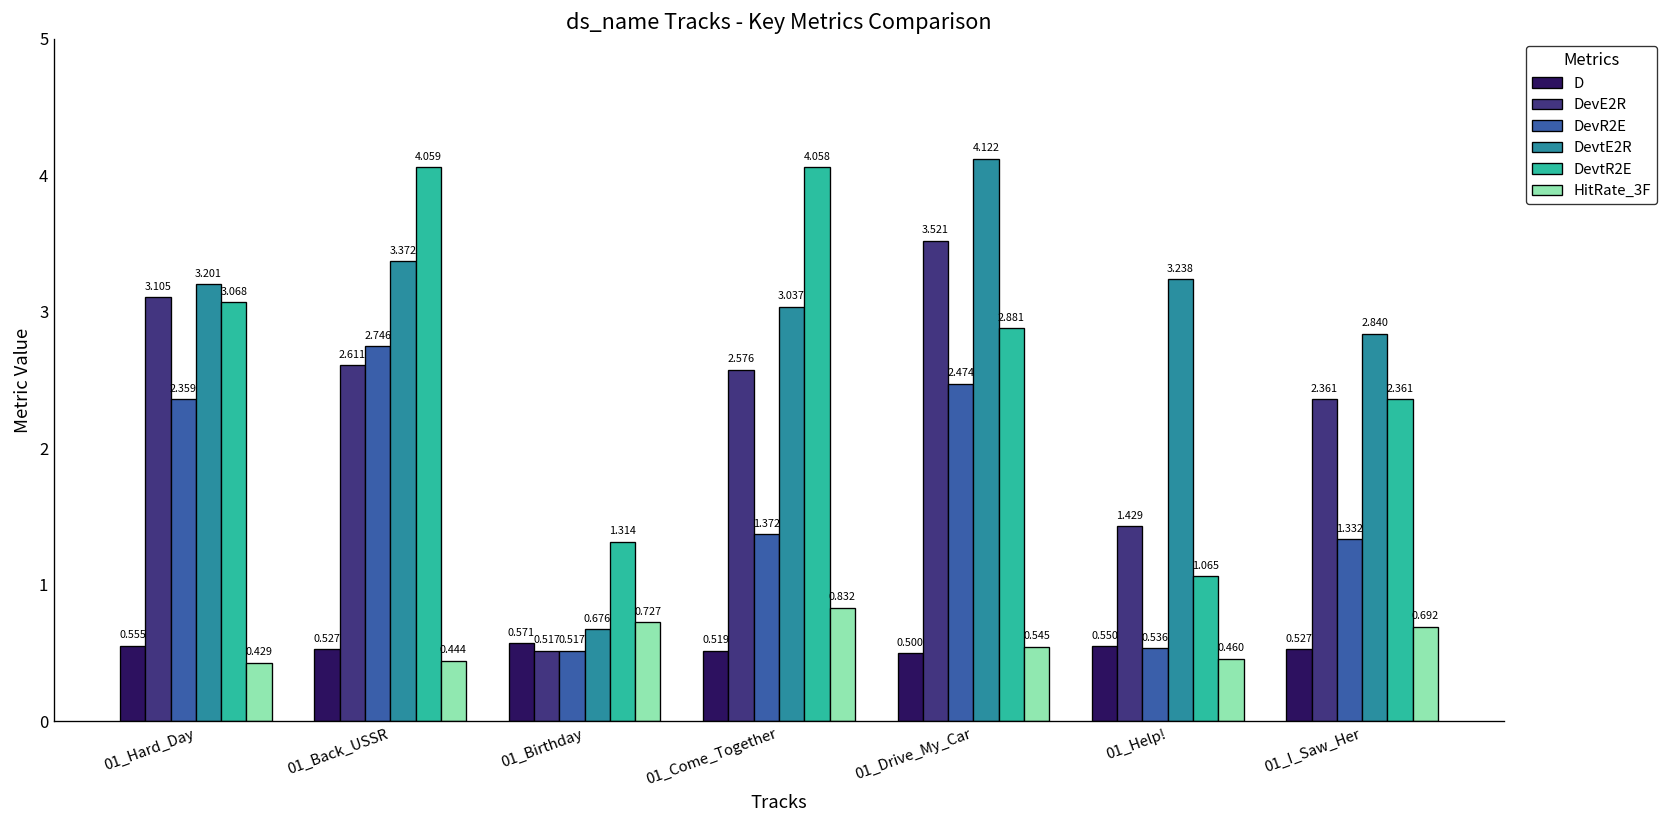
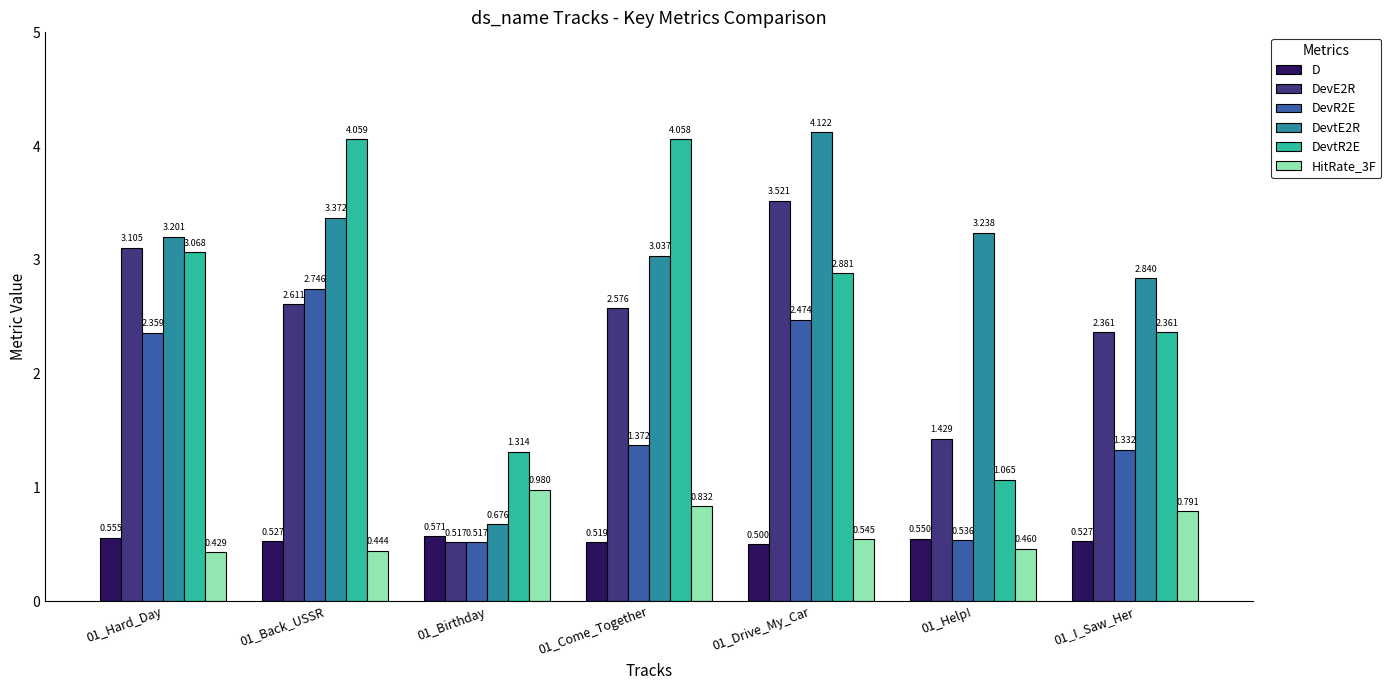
  {
    "HitRate_3F": {
      "01_Hard_Day": 0.429,
      "01_Back_USSR": 0.444,
-     "01_Birthday": 0.727,
+     "01_Birthday": 0.980,
      "01_Come_Together": 0.832,
      "01_Drive_My_Car": 0.545,
      "01_Help!": 0.460,
-     "01_I_Saw_Her": 0.692
+     "01_I_Saw_Her": 0.791
    }
  }
